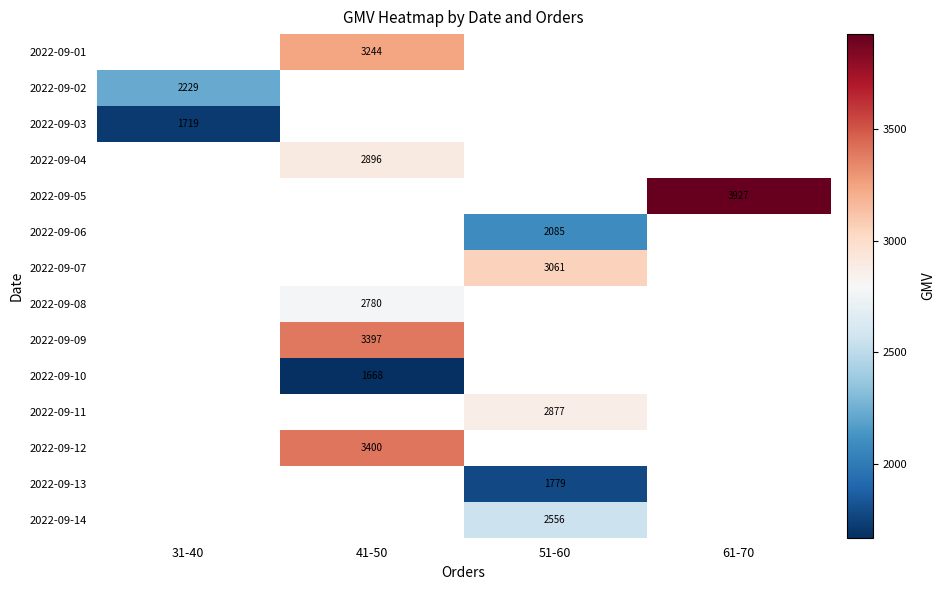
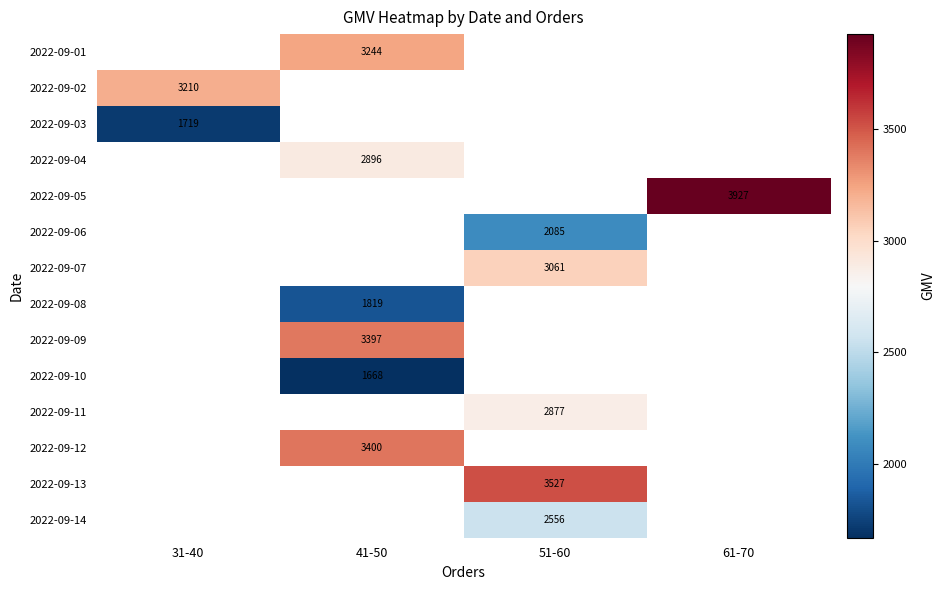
  {
    "2022-09-01": {
      "41-50": 3244
    },
    "2022-09-02": {
-     "31-40": 2229
+     "31-40": 3210
    },
    "2022-09-03": {
      "31-40": 1719
    },
    "2022-09-04": {
      "41-50": 2896
    },
    "2022-09-05": {
      "61-70": 3927
    },
    "2022-09-06": {
      "51-60": 2085
    },
    "2022-09-07": {
      "51-60": 3061
    },
    "2022-09-08": {
-     "41-50": 2780
+     "41-50": 1819
    },
    "2022-09-09": {
      "41-50": 3397
    },
    "2022-09-10": {
      "41-50": 1668
    },
    "2022-09-11": {
      "51-60": 2877
    },
    "2022-09-12": {
      "41-50": 3400
    },
    "2022-09-13": {
-     "51-60": 1779
+     "51-60": 3527
    },
    "2022-09-14": {
      "51-60": 2556
    }
  }
